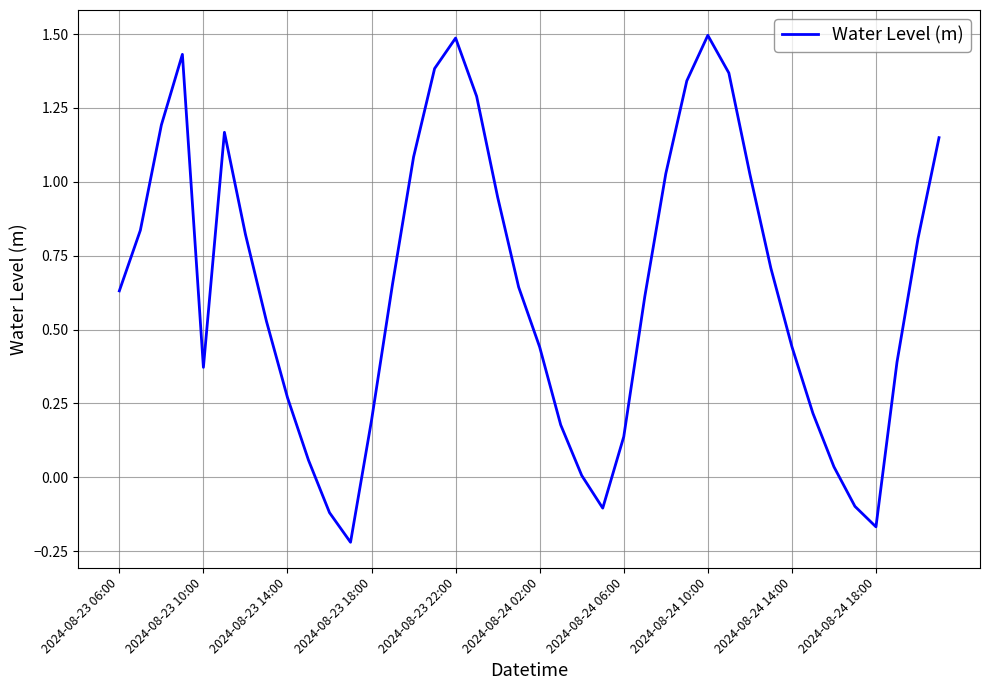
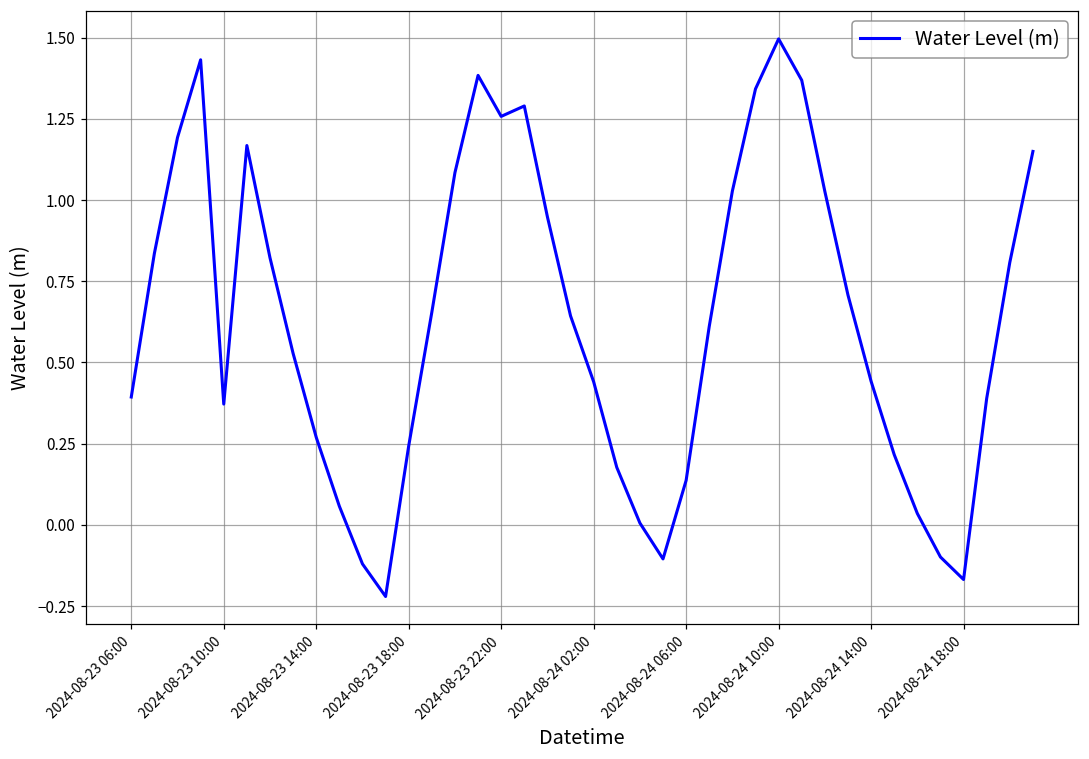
  {
-   "2024-08-23 06:00": 0.63,
+   "2024-08-23 06:00": 0.39,
    "2024-08-23 10:00": 0.37,
    "2024-08-23 14:00": 0.27,
-   "2024-08-23 18:00": 0.19,
-   "2024-08-23 22:00": 1.49,
+   "2024-08-23 18:00": 0.24,
+   "2024-08-23 22:00": 1.26,
    "2024-08-24 02:00": 0.44,
    "2024-08-24 06:00": 0.14,
    "2024-08-24 10:00": 1.50,
    "2024-08-24 14:00": 0.44,
    "2024-08-24 18:00": -0.17
  }
